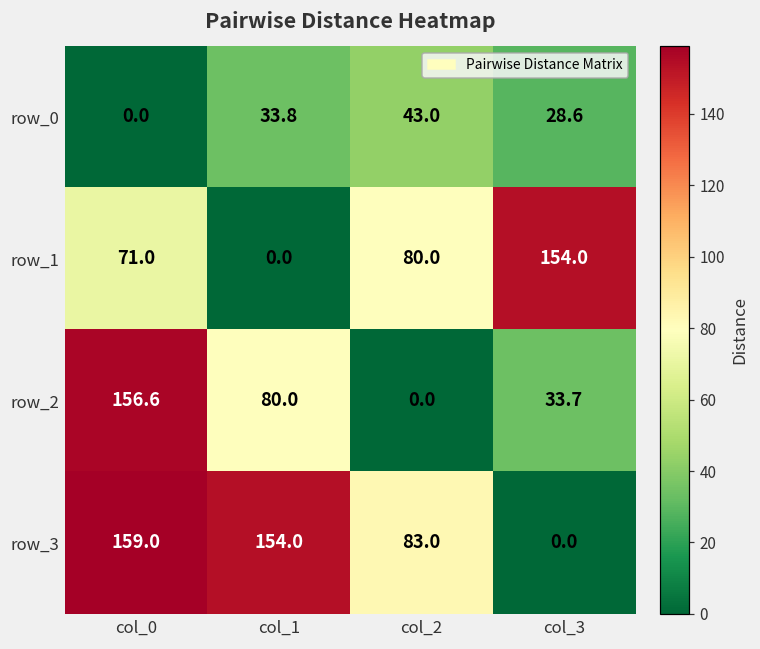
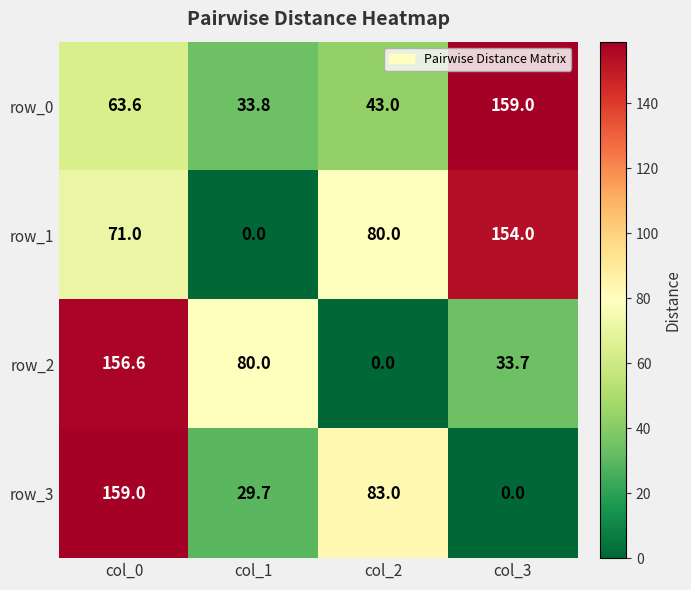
  {
    "row_0": {
-     "col_0": 0.0,
+     "col_0": 63.6,
      "col_1": 33.8,
      "col_2": 43.0,
-     "col_3": 28.6
+     "col_3": 159.0
    },
    "row_1": {
      "col_0": 71.0,
      "col_1": 0.0,
      "col_2": 80.0,
      "col_3": 154.0
    },
    "row_2": {
      "col_0": 156.6,
      "col_1": 80.0,
      "col_2": 0.0,
      "col_3": 33.7
    },
    "row_3": {
      "col_0": 159.0,
-     "col_1": 154.0,
+     "col_1": 29.7,
      "col_2": 83.0,
      "col_3": 0.0
    }
  }
